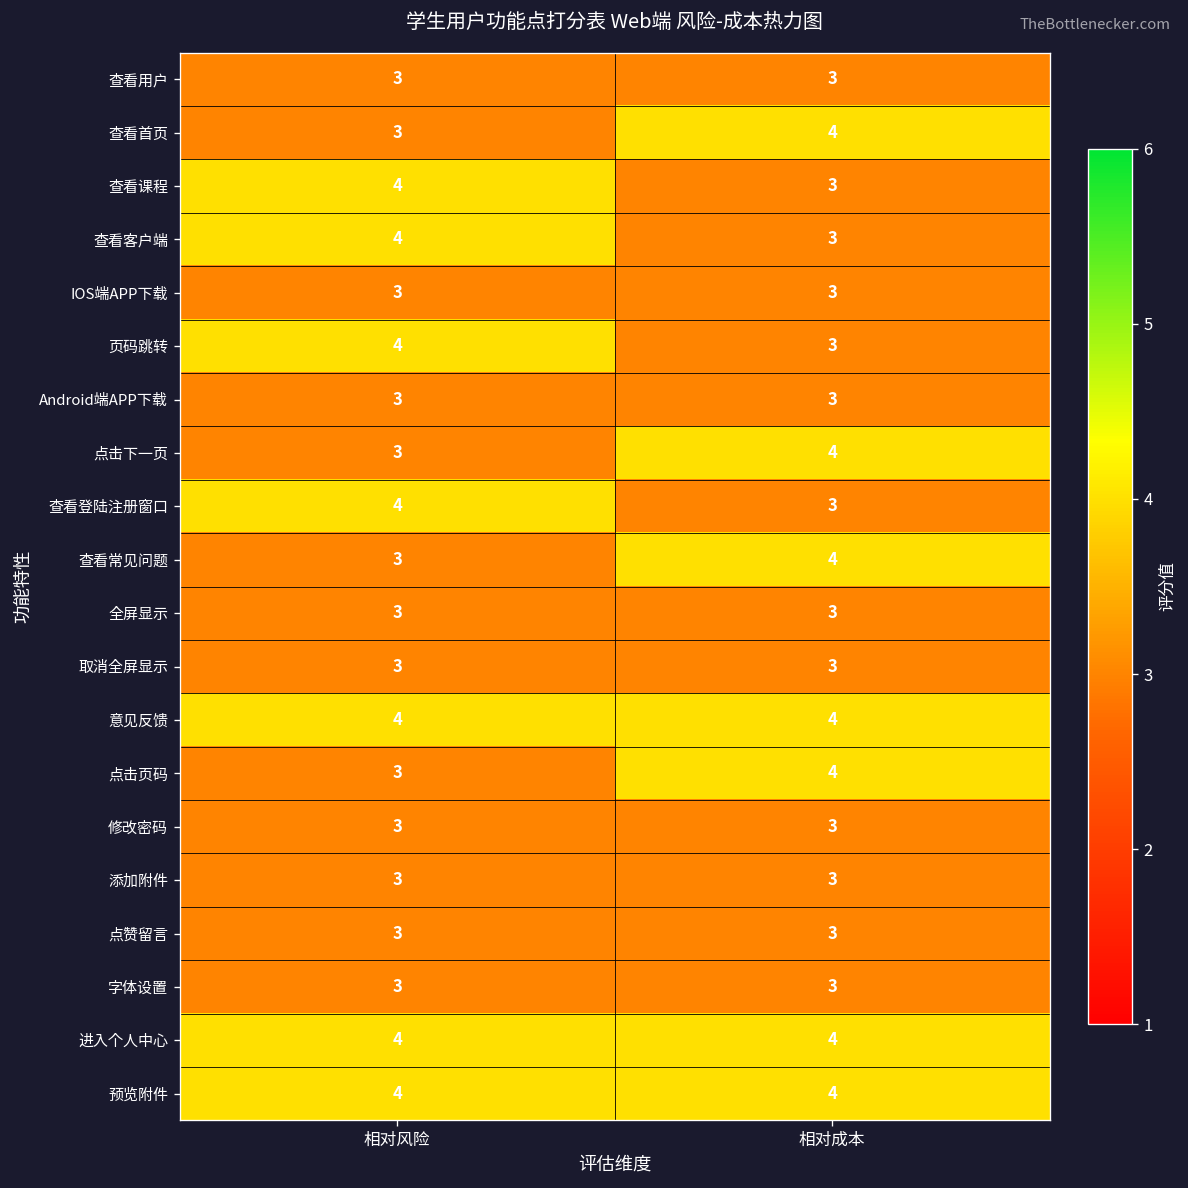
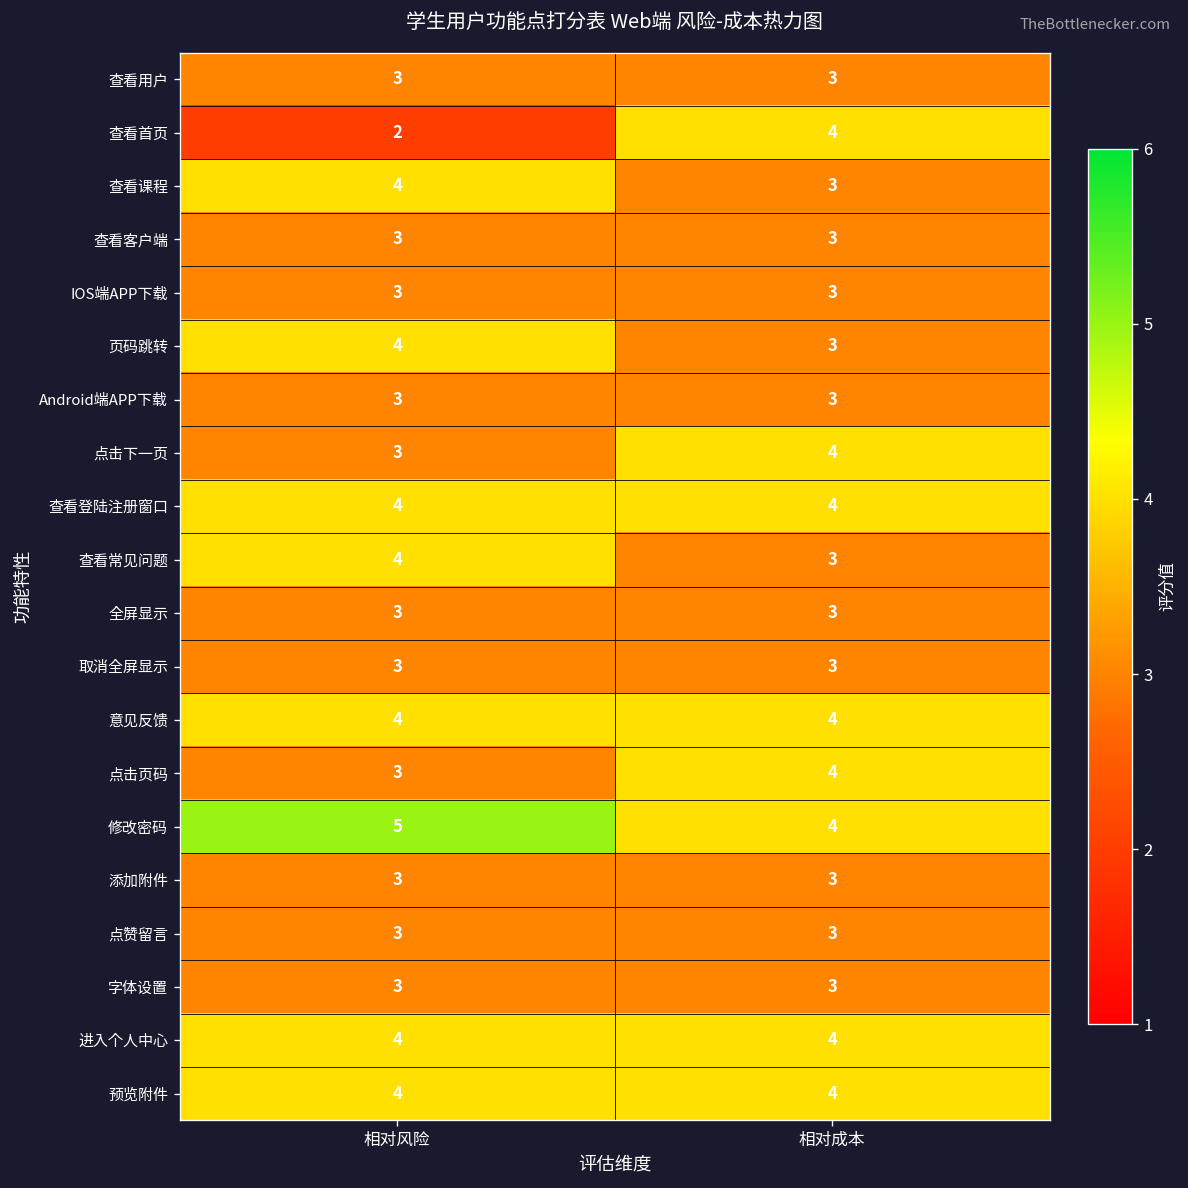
  {
    "查看用户": {
      "相对风险": 3,
      "相对成本": 3
    },
    "查看首页": {
-     "相对风险": 3,
+     "相对风险": 2,
      "相对成本": 4
    },
    "查看课程": {
      "相对风险": 4,
      "相对成本": 3
    },
    "查看客户端": {
-     "相对风险": 4,
+     "相对风险": 3,
      "相对成本": 3
    },
    "IOS端APP下载": {
      "相对风险": 3,
      "相对成本": 3
    },
    "页码跳转": {
      "相对风险": 4,
      "相对成本": 3
    },
    "Android端APP下载": {
      "相对风险": 3,
      "相对成本": 3
    },
    "点击下一页": {
      "相对风险": 3,
      "相对成本": 4
    },
    "查看登陆注册窗口": {
      "相对风险": 4,
-     "相对成本": 3
+     "相对成本": 4
    },
    "查看常见问题": {
-     "相对风险": 3,
-     "相对成本": 4
+     "相对风险": 4,
+     "相对成本": 3
    },
    "全屏显示": {
      "相对风险": 3,
      "相对成本": 3
    },
    "取消全屏显示": {
      "相对风险": 3,
      "相对成本": 3
    },
    "意见反馈": {
      "相对风险": 4,
      "相对成本": 4
    },
    "点击页码": {
      "相对风险": 3,
      "相对成本": 4
    },
    "修改密码": {
-     "相对风险": 3,
-     "相对成本": 3
+     "相对风险": 5,
+     "相对成本": 4
    },
    "添加附件": {
      "相对风险": 3,
      "相对成本": 3
    },
    "点赞留言": {
      "相对风险": 3,
      "相对成本": 3
    },
    "字体设置": {
      "相对风险": 3,
      "相对成本": 3
    },
    "进入个人中心": {
      "相对风险": 4,
      "相对成本": 4
    },
    "预览附件": {
      "相对风险": 4,
      "相对成本": 4
    }
  }
